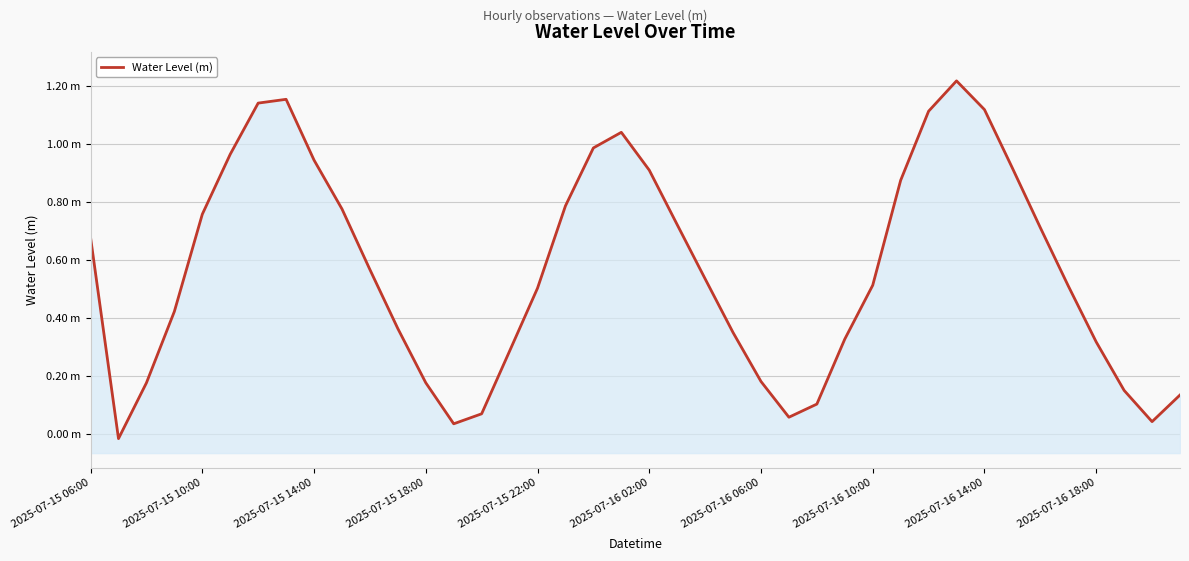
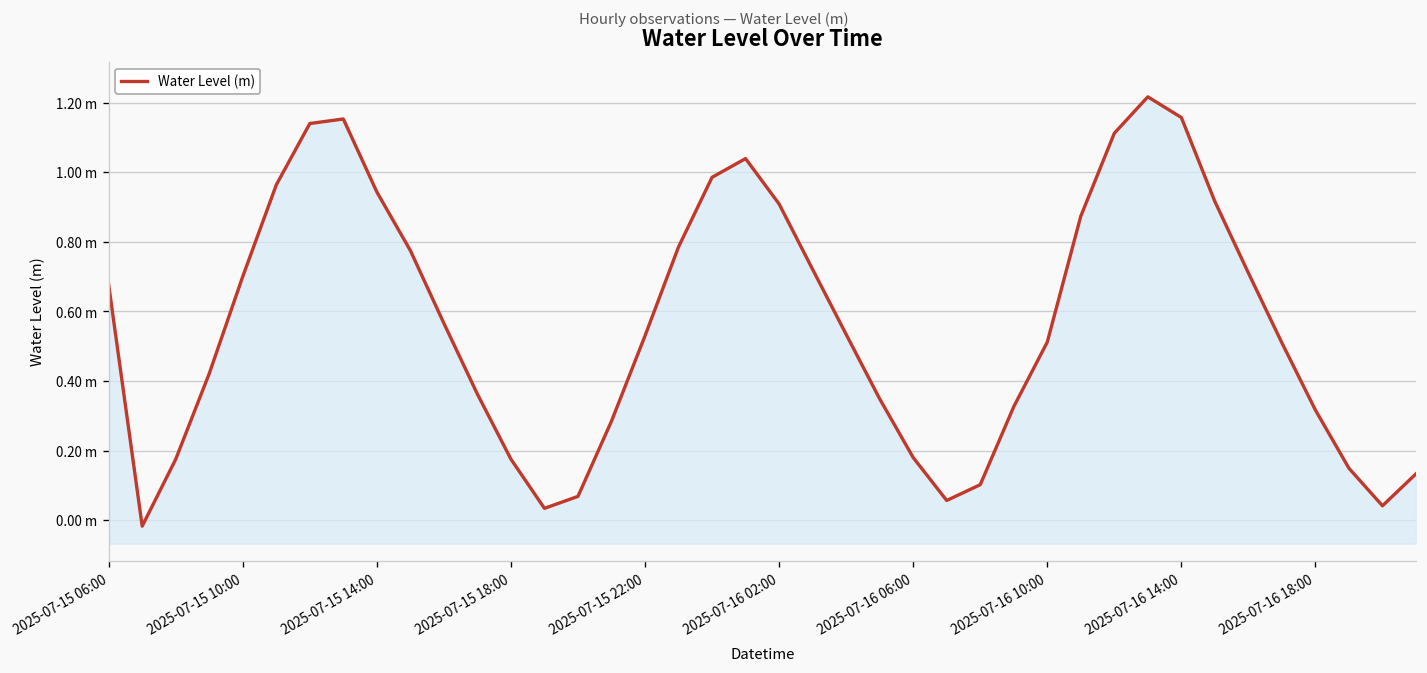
  {
    "2025-07-15 06:00": "0.68 m",
-   "2025-07-15 10:00": "0.76 m",
+   "2025-07-15 10:00": "0.70 m",
    "2025-07-15 14:00": "0.94 m",
    "2025-07-15 18:00": "0.18 m",
-   "2025-07-15 22:00": "0.50 m",
+   "2025-07-15 22:00": "0.53 m",
    "2025-07-16 02:00": "0.91 m",
    "2025-07-16 06:00": "0.18 m",
    "2025-07-16 10:00": "0.51 m",
-   "2025-07-16 14:00": "1.12 m",
+   "2025-07-16 14:00": "1.16 m",
    "2025-07-16 18:00": "0.32 m"
  }
